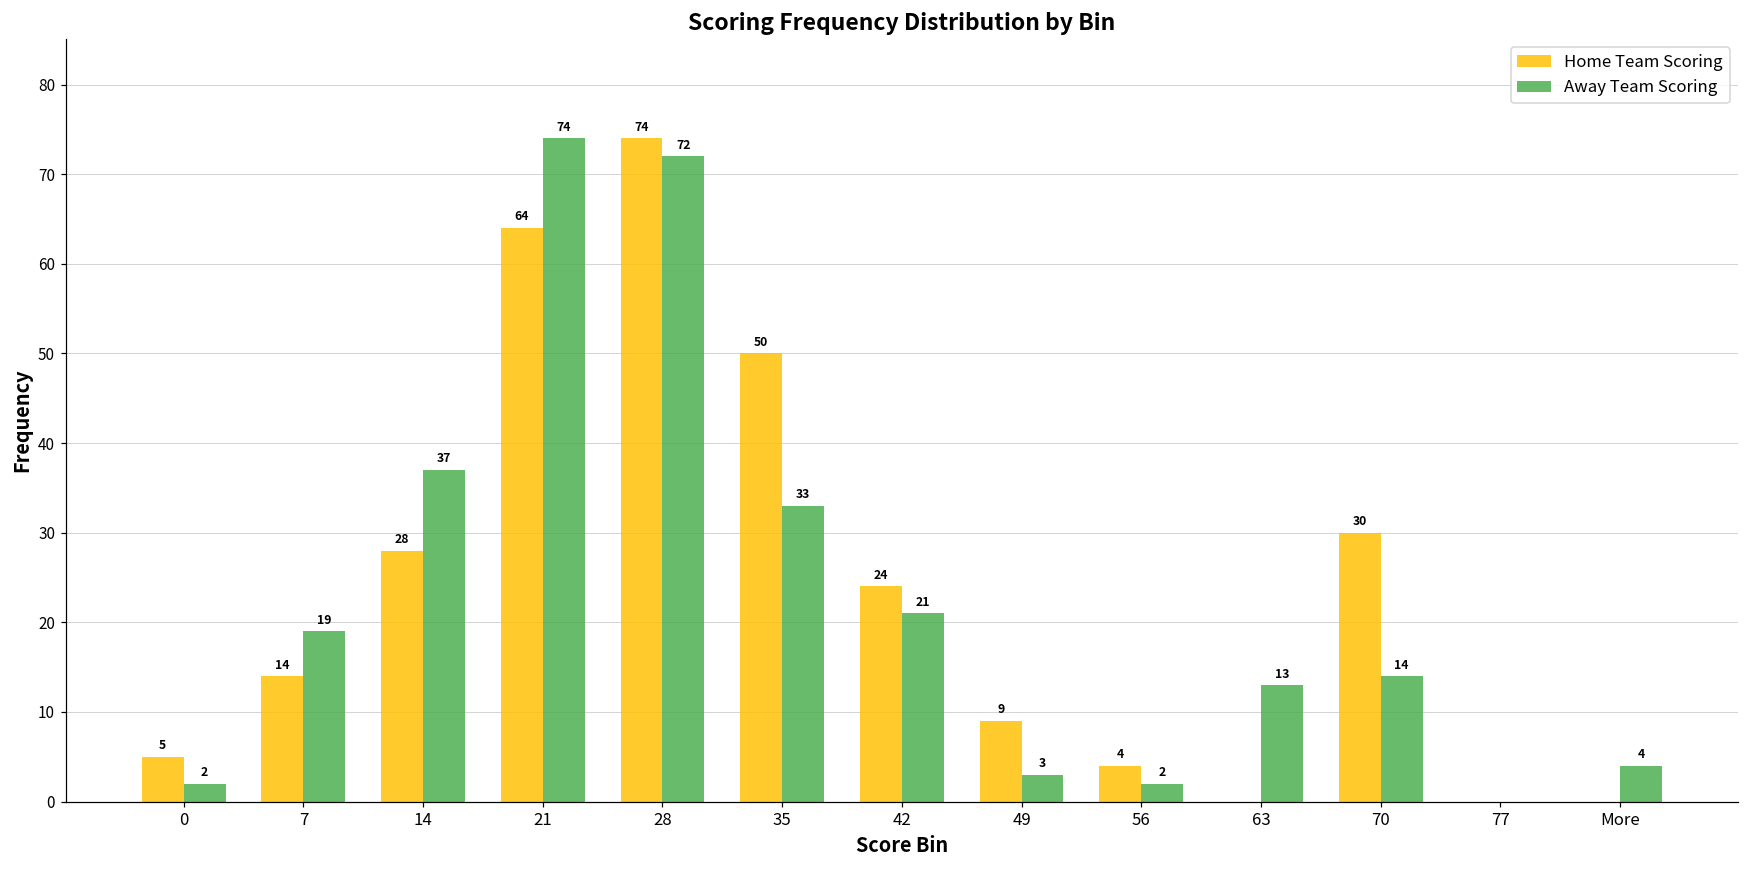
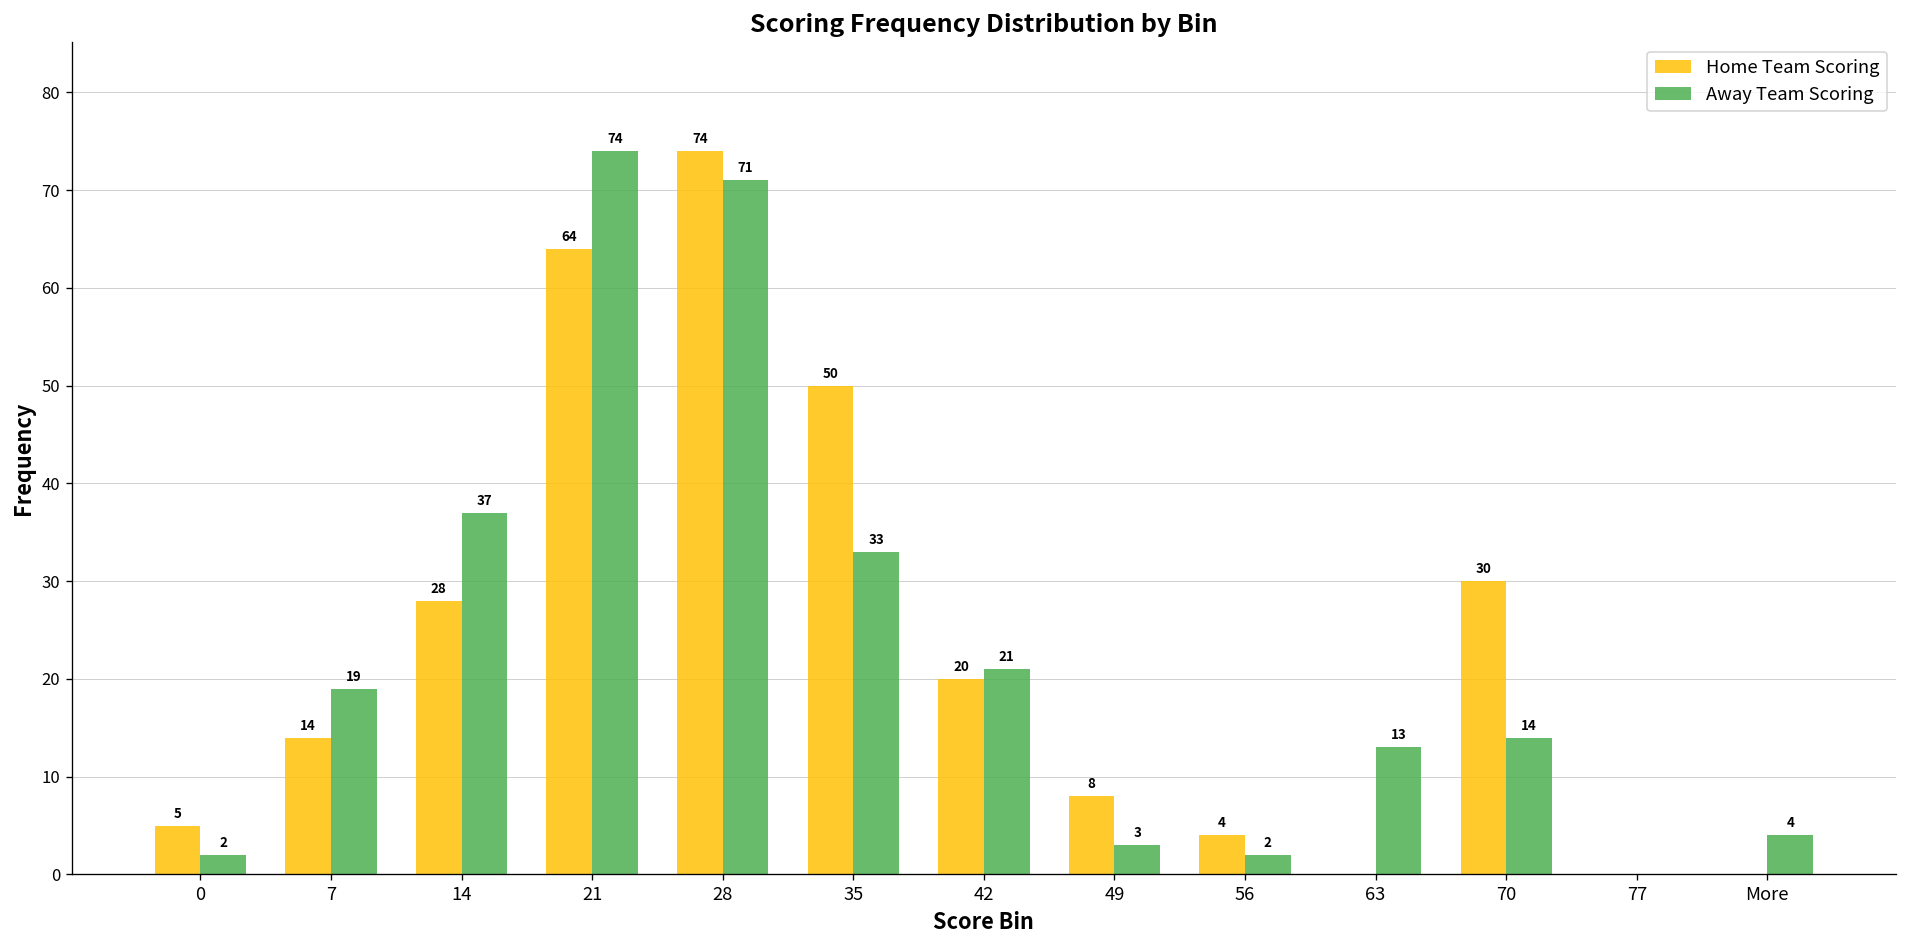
  {
    "Home Team Scoring": {
      "0": 5,
      "7": 14,
      "14": 28,
      "21": 64,
      "28": 74,
      "35": 50,
-     "42": 24,
-     "49": 9,
+     "42": 20,
+     "49": 8,
      "56": 4,
      "70": 30
    },
    "Away Team Scoring": {
      "0": 2,
      "7": 19,
      "14": 37,
      "21": 74,
-     "28": 72,
+     "28": 71,
      "35": 33,
      "42": 21,
      "49": 3,
      "56": 2,
      "63": 13,
      "70": 14,
      "More": 4
    }
  }
